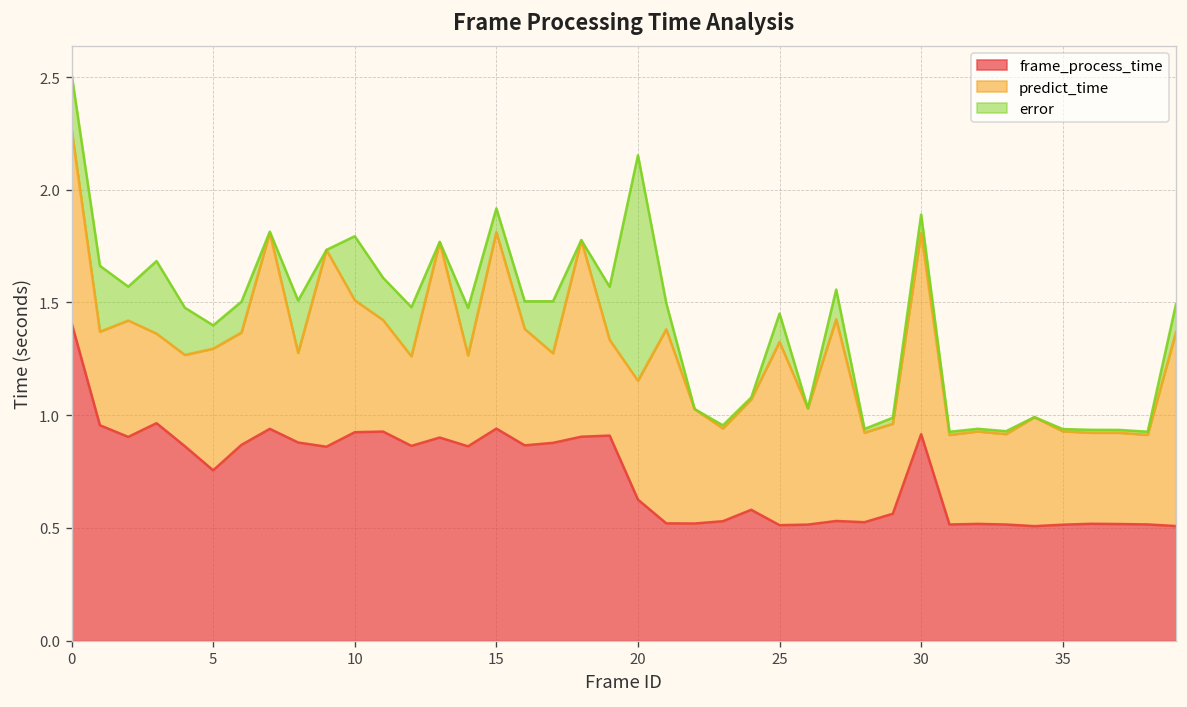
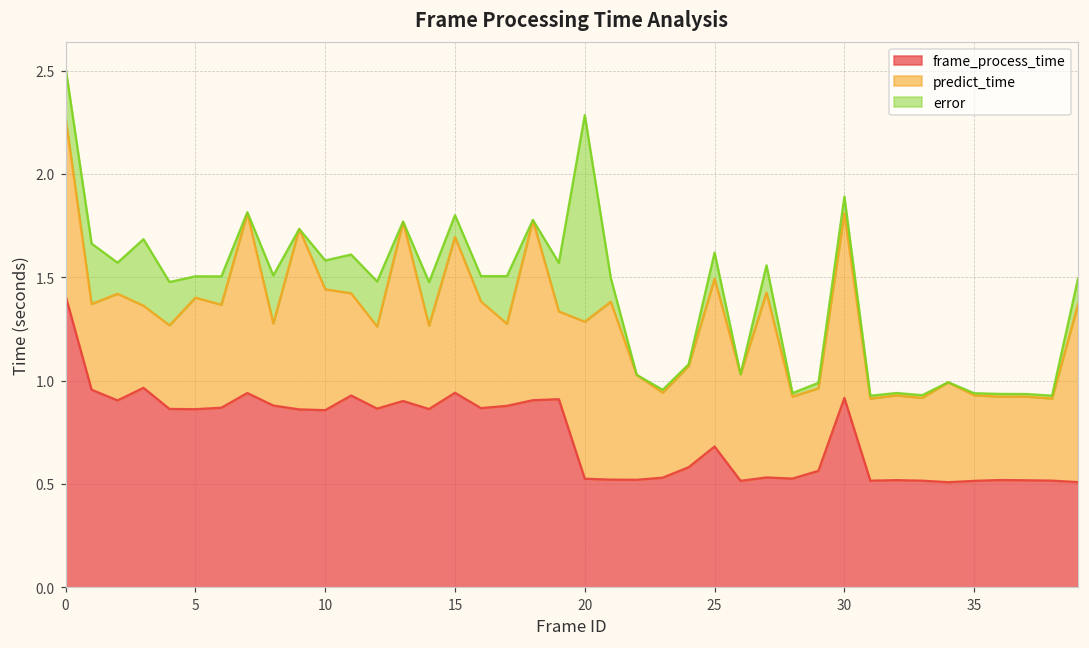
  {
    "frame_process_time": {
      "0": 1.41,
-     "5": 0.76,
-     "10": 0.92,
+     "5": 0.86,
+     "10": 0.86,
      "15": 0.94,
-     "20": 0.63,
-     "25": 0.51,
+     "20": 0.52,
+     "25": 0.68,
      "30": 0.92,
      "35": 0.51
    },
    "predict_time": {
      "0": 0.86,
      "5": 0.54,
      "10": 0.59,
-     "15": 0.87,
-     "20": 0.53,
+     "15": 0.75,
+     "20": 0.76,
      "25": 0.81,
      "30": 0.89
    },
    "error": {
      "0": 0.24,
      "5": 0.10,
-     "10": 0.28,
+     "10": 0.14,
      "15": 0.11,
      "20": 1.00,
      "25": 0.13,
      "30": 0.08
    }
  }
